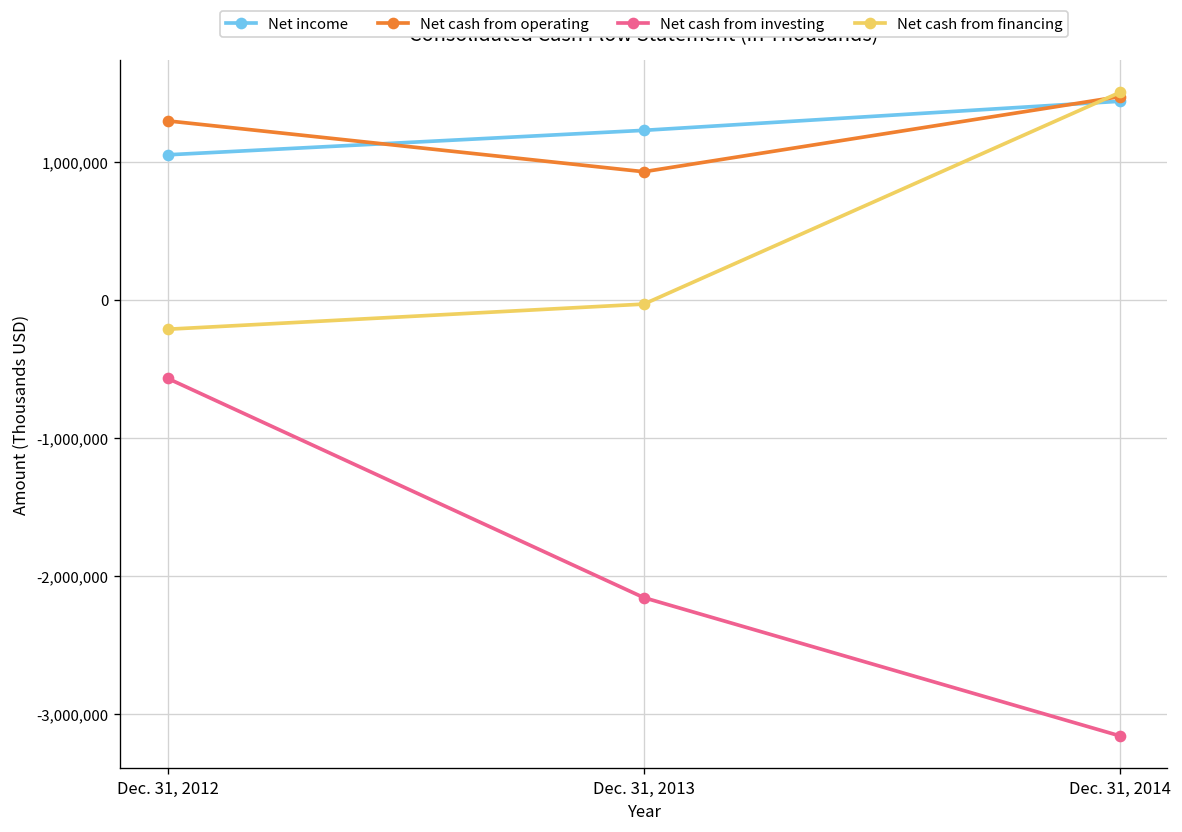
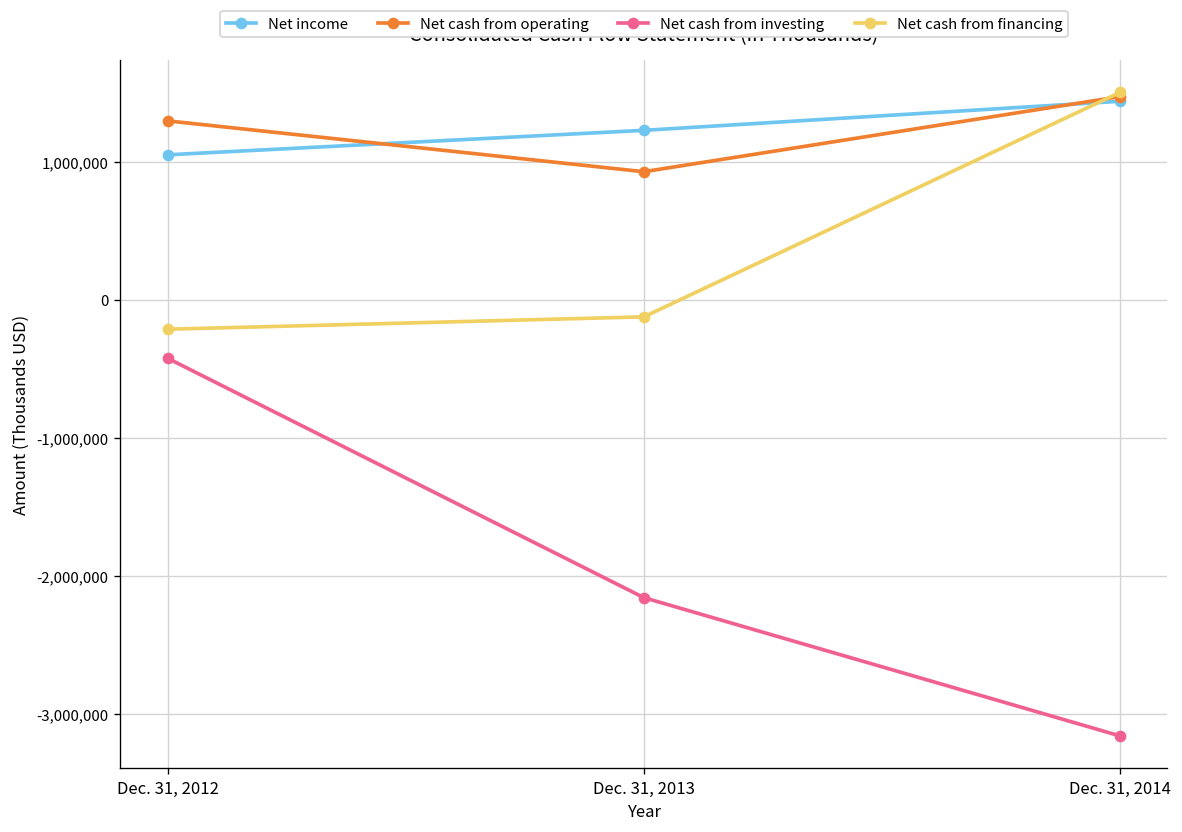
  {
    "Net income": {
      "Dec. 31, 2012": "1,050,000",
      "Dec. 31, 2013": "1,230,000",
      "Dec. 31, 2014": "1,440,000"
    },
    "Net cash from operating": {
      "Dec. 31, 2012": "1,300,000",
      "Dec. 31, 2013": "930,000",
      "Dec. 31, 2014": "1,470,000"
    },
    "Net cash from investing": {
-     "Dec. 31, 2012": "-570,000",
+     "Dec. 31, 2012": "-420,000",
      "Dec. 31, 2013": "-2,160,000",
      "Dec. 31, 2014": "-3,160,000"
    },
    "Net cash from financing": {
      "Dec. 31, 2012": "-210,000",
-     "Dec. 31, 2013": "-30,000",
+     "Dec. 31, 2013": "-120,000",
      "Dec. 31, 2014": "1,500,000"
    }
  }
